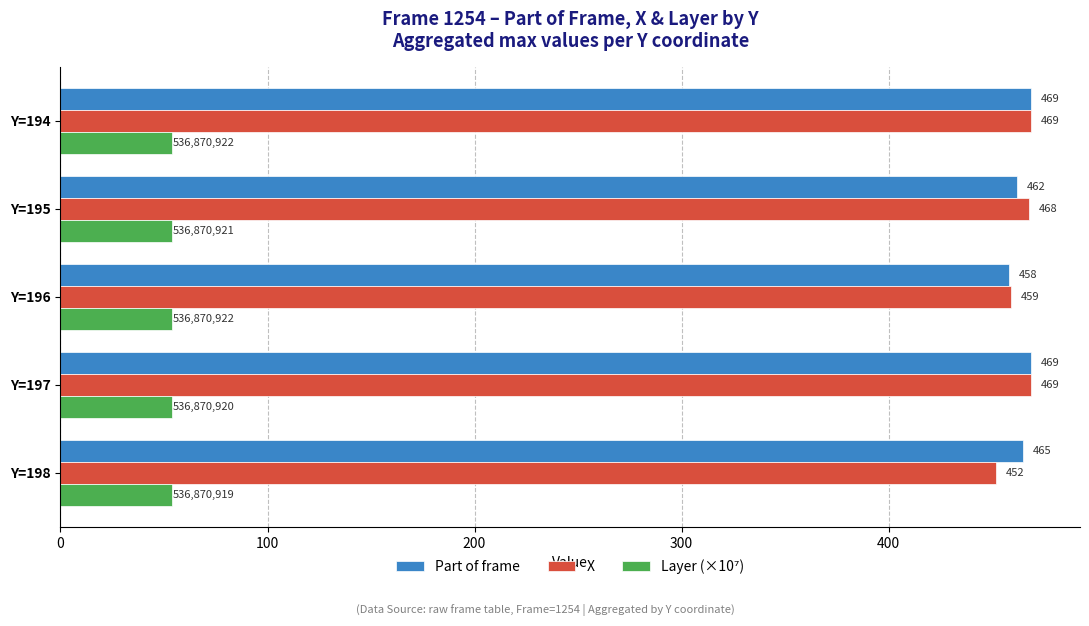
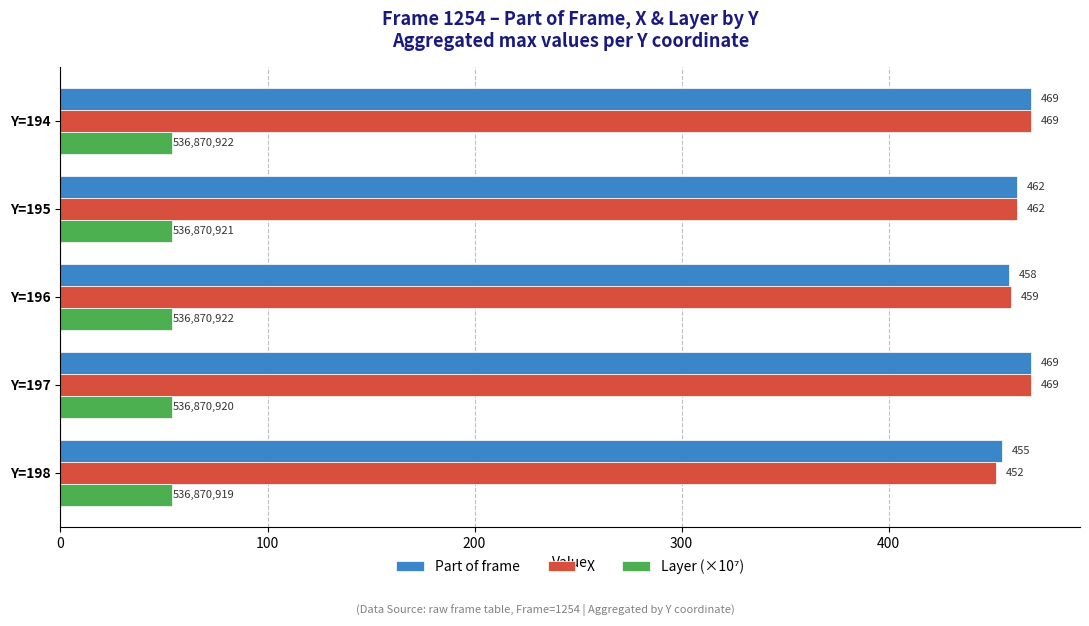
  {
    "Part of frame": {
      "Y=194": 469,
      "Y=195": 462,
      "Y=196": 458,
      "Y=197": 469,
-     "Y=198": 465
+     "Y=198": 455
    },
    "X": {
      "Y=194": 469,
-     "Y=195": 468,
+     "Y=195": 462,
      "Y=196": 459,
      "Y=197": 469,
      "Y=198": 452
    }
  }
